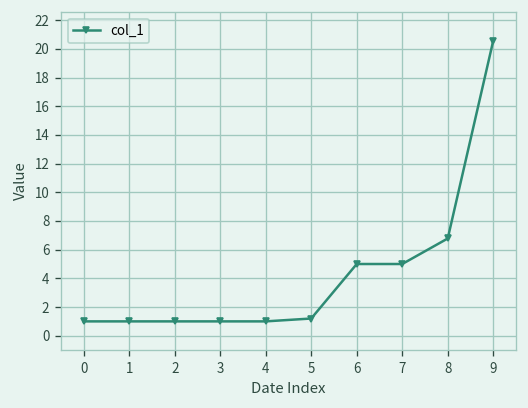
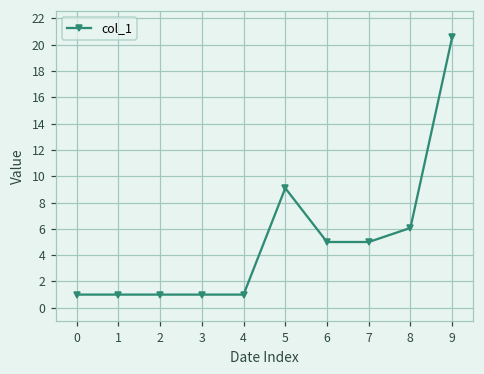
  {
    "0": 1.0,
    "1": 1.0,
    "2": 1.0,
    "3": 1.0,
    "4": 1.0,
-   "5": 1.2,
+   "5": 9.1,
    "6": 5.0,
    "7": 5.0,
-   "8": 6.8,
+   "8": 6.1,
    "9": 20.6
  }
